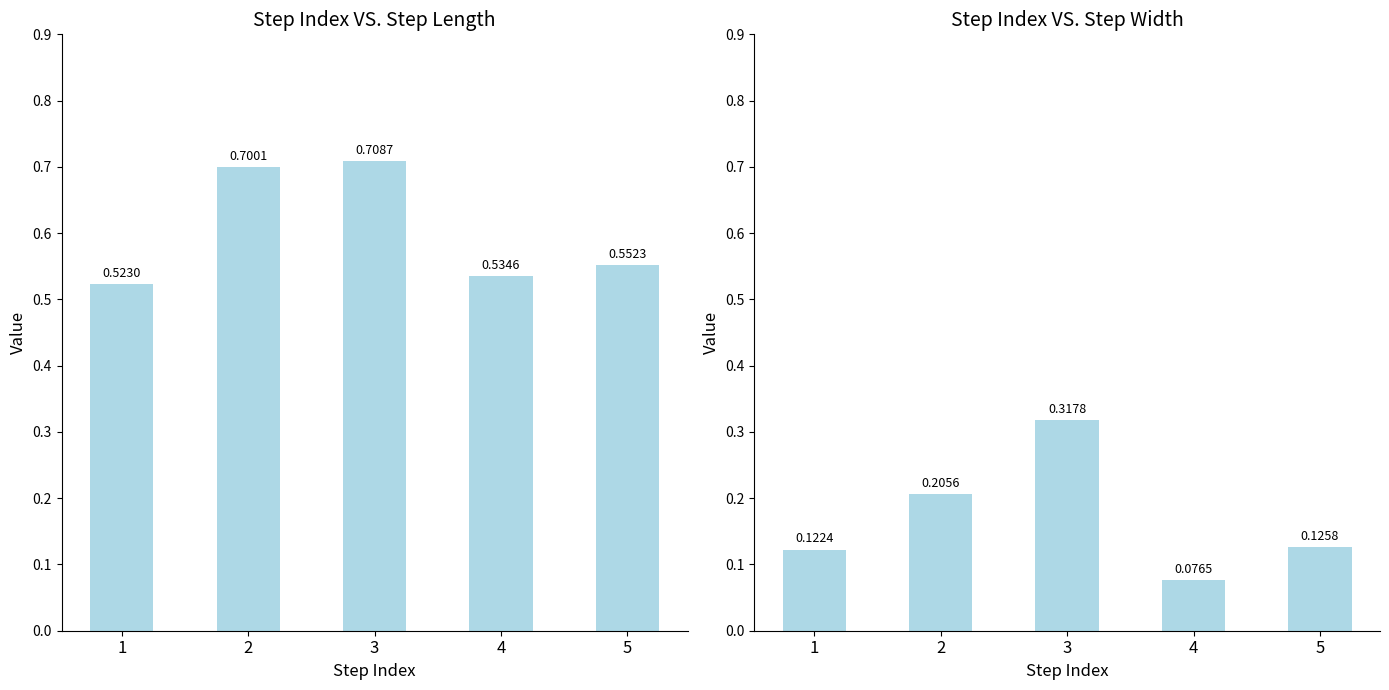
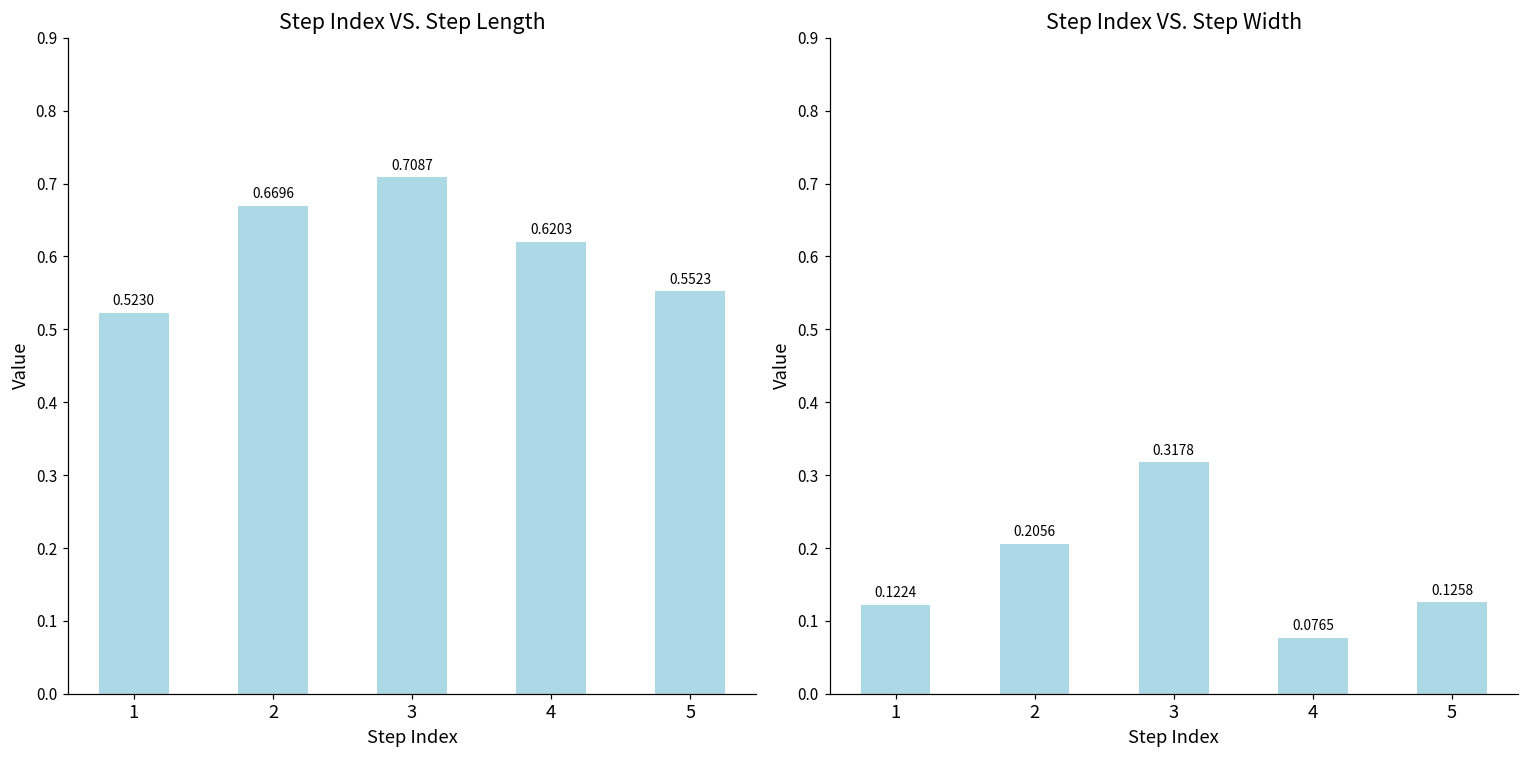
  {
    "Step Index VS. Step Length": {
      "1": 0.5230,
-     "2": 0.7001,
+     "2": 0.6696,
      "3": 0.7087,
-     "4": 0.5346,
+     "4": 0.6203,
      "5": 0.5523
    },
    "Step Index VS. Step Width": {
      "1": 0.1224,
      "2": 0.2056,
      "3": 0.3178,
      "4": 0.0765,
      "5": 0.1258
    }
  }
